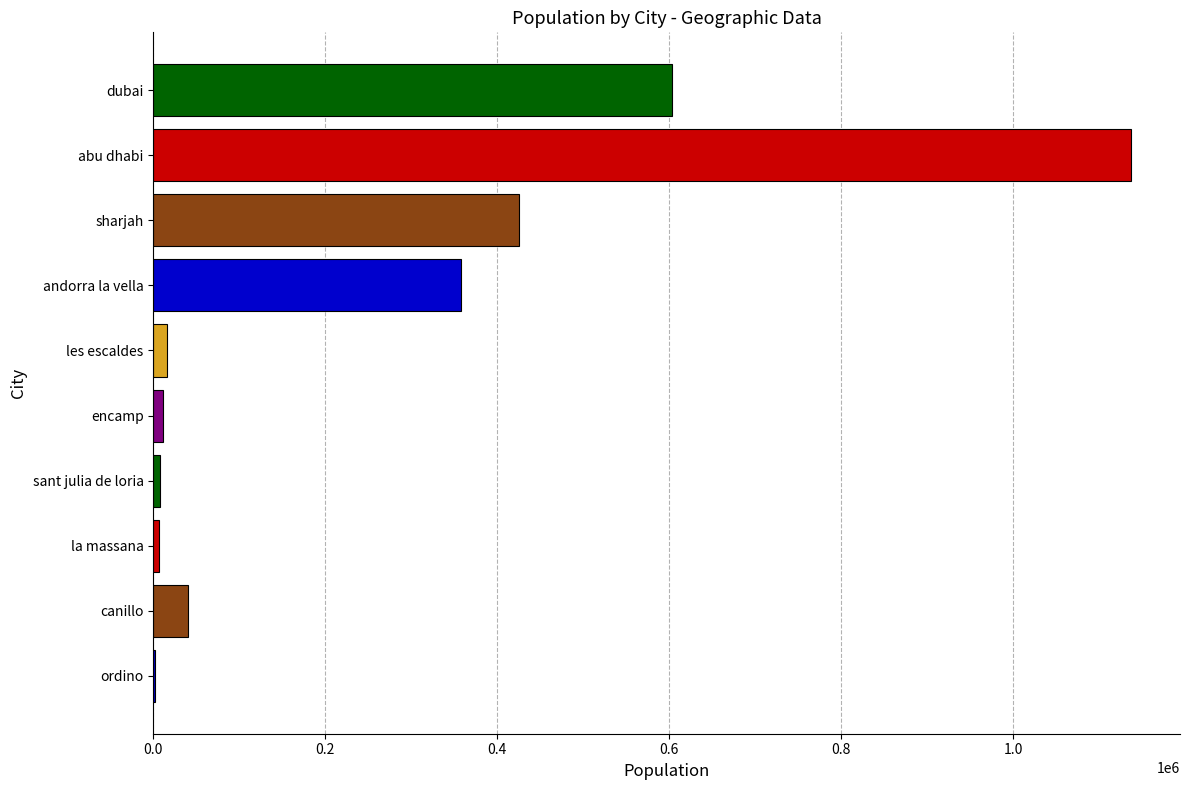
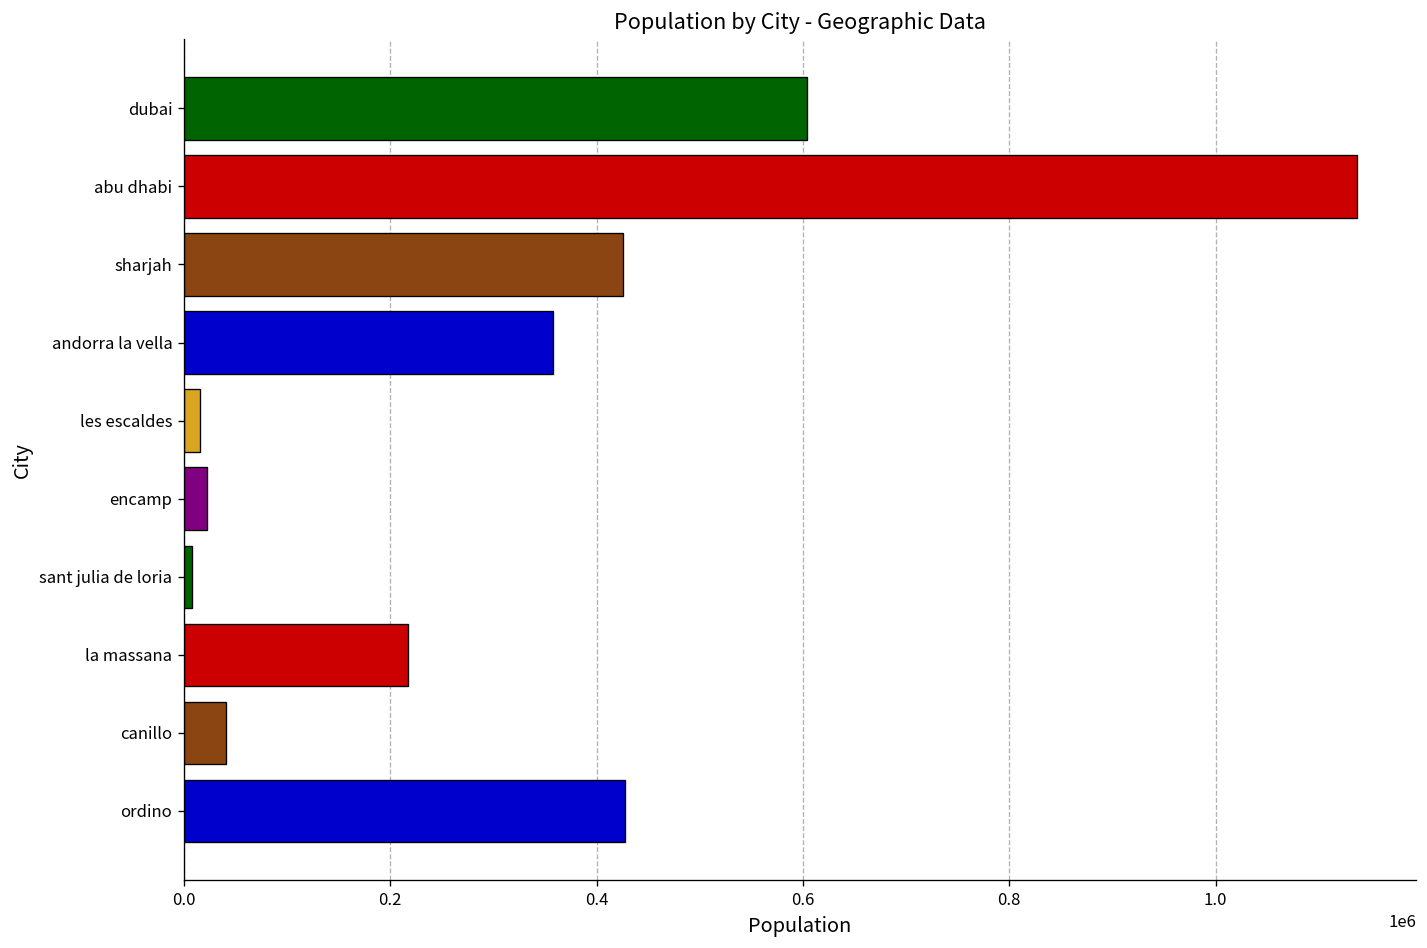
  {
    "dubai": 600000,
    "abu dhabi": 1140000,
    "sharjah": 430000,
    "andorra la vella": 360000,
    "les escaldes": 20000,
-   "encamp": 10000,
+   "encamp": 20000,
    "sant julia de loria": 10000,
-   "la massana": 10000,
+   "la massana": 220000,
    "canillo": 40000,
-   "ordino": 0
+   "ordino": 430000
  }
